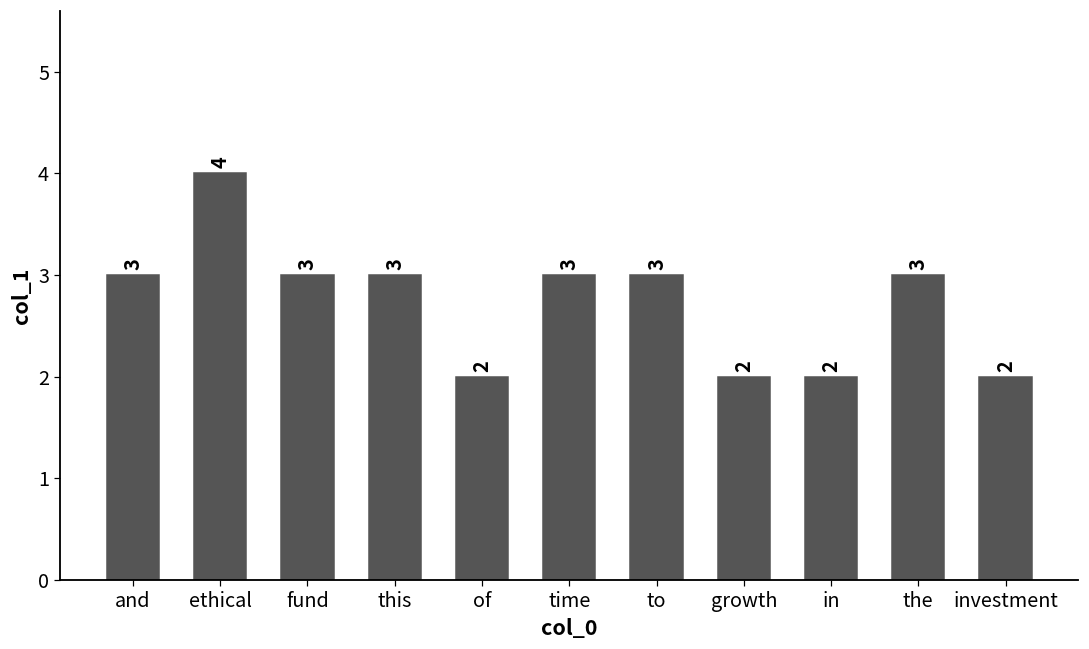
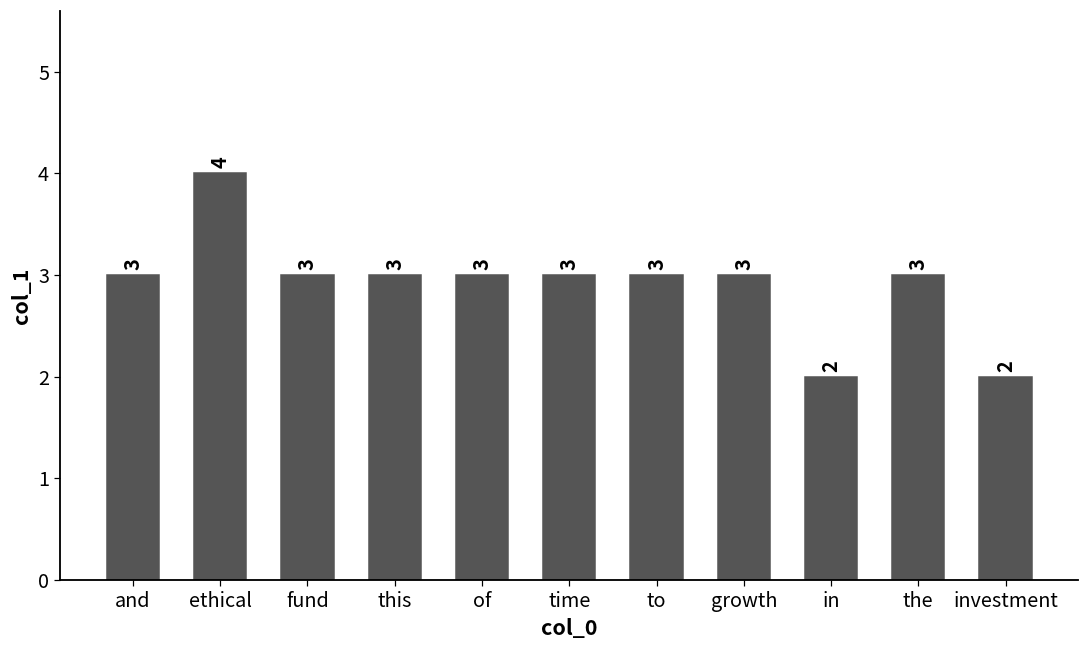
  {
    "and": 3,
    "ethical": 4,
    "fund": 3,
    "this": 3,
-   "of": 2,
+   "of": 3,
    "time": 3,
    "to": 3,
-   "growth": 2,
+   "growth": 3,
    "in": 2,
    "the": 3,
    "investment": 2
  }
